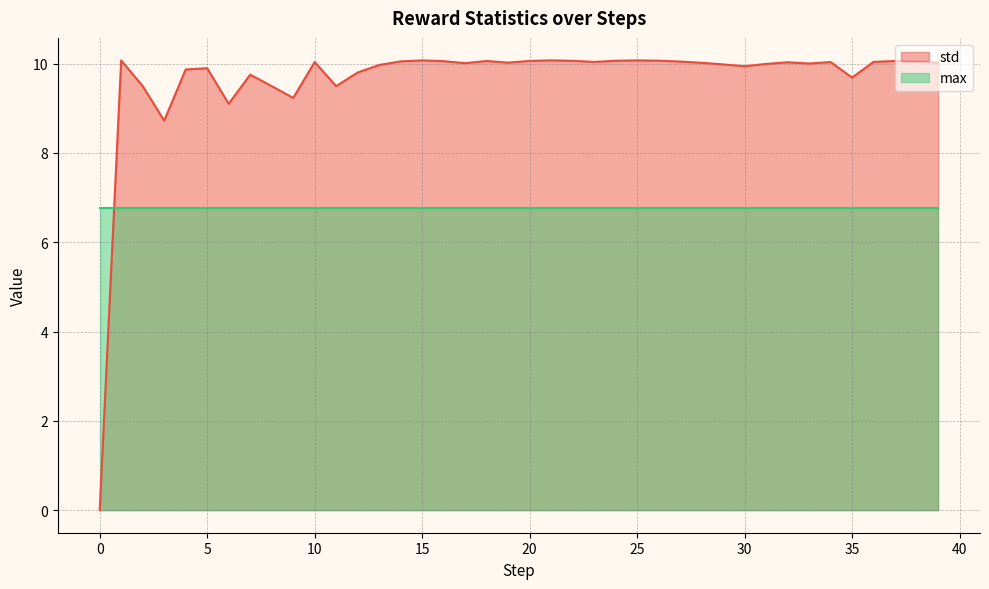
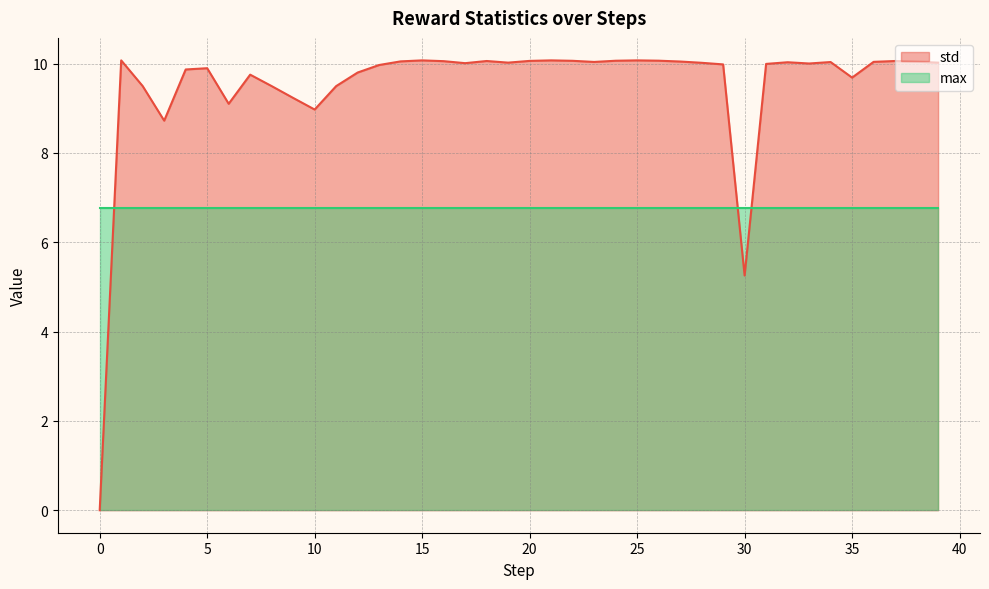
  {
    "std": {
      "0": 0.0,
      "5": 9.9,
-     "10": 10.0,
+     "10": 9.0,
      "15": 10.1,
      "20": 10.1,
      "25": 10.1,
-     "30": 9.9,
+     "30": 5.3,
      "35": 9.7
    },
    "max": {
      "0": 6.8,
      "5": 6.8,
      "10": 6.8,
      "15": 6.8,
      "20": 6.8,
      "25": 6.8,
      "30": 6.8,
      "35": 6.8
    }
  }
